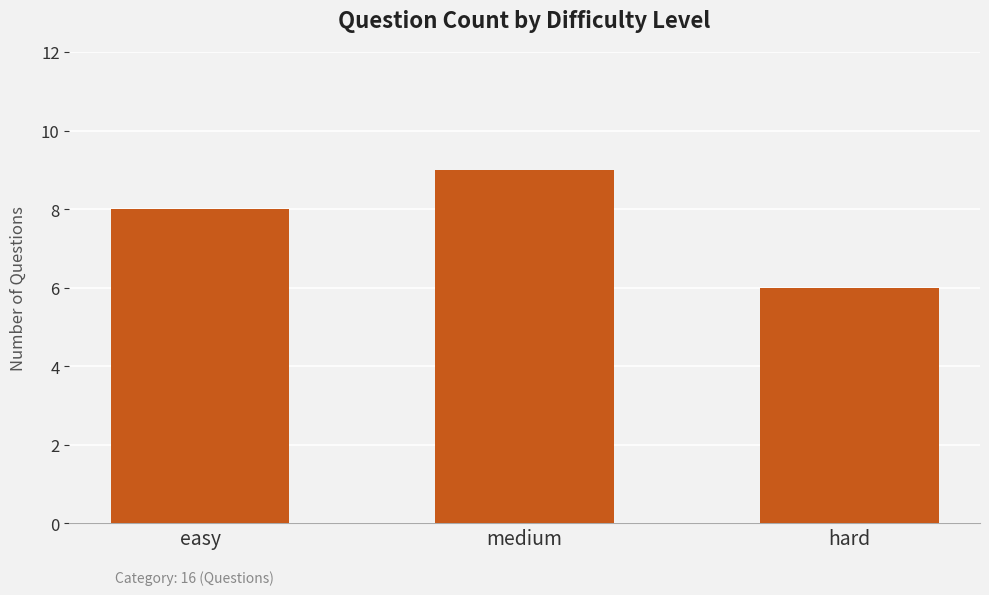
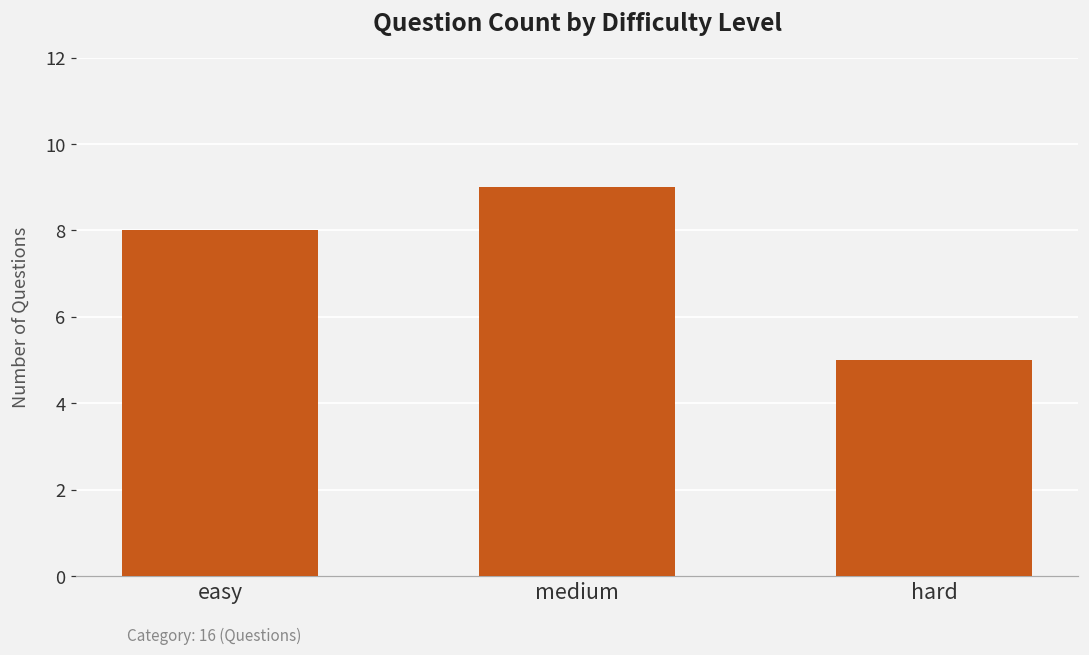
  {
    "easy": 8,
    "medium": 9,
-   "hard": 6
+   "hard": 5
  }
